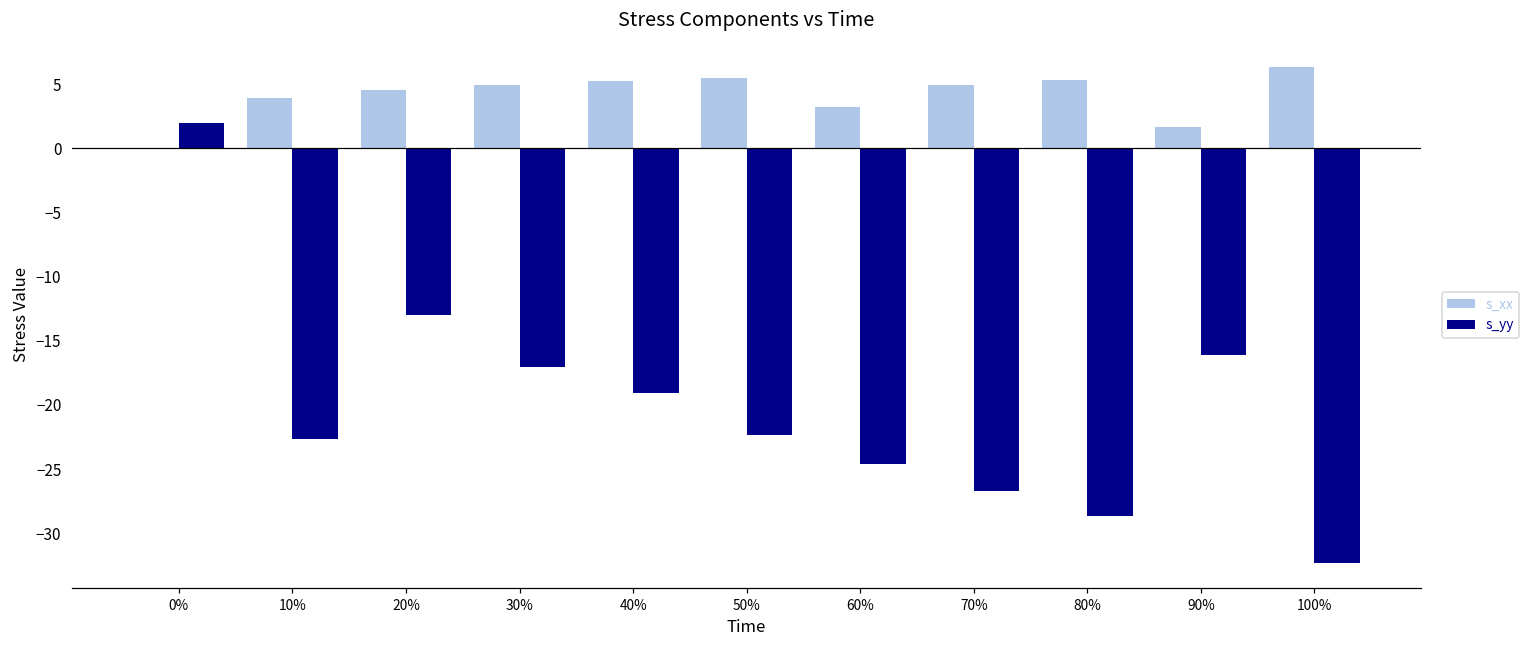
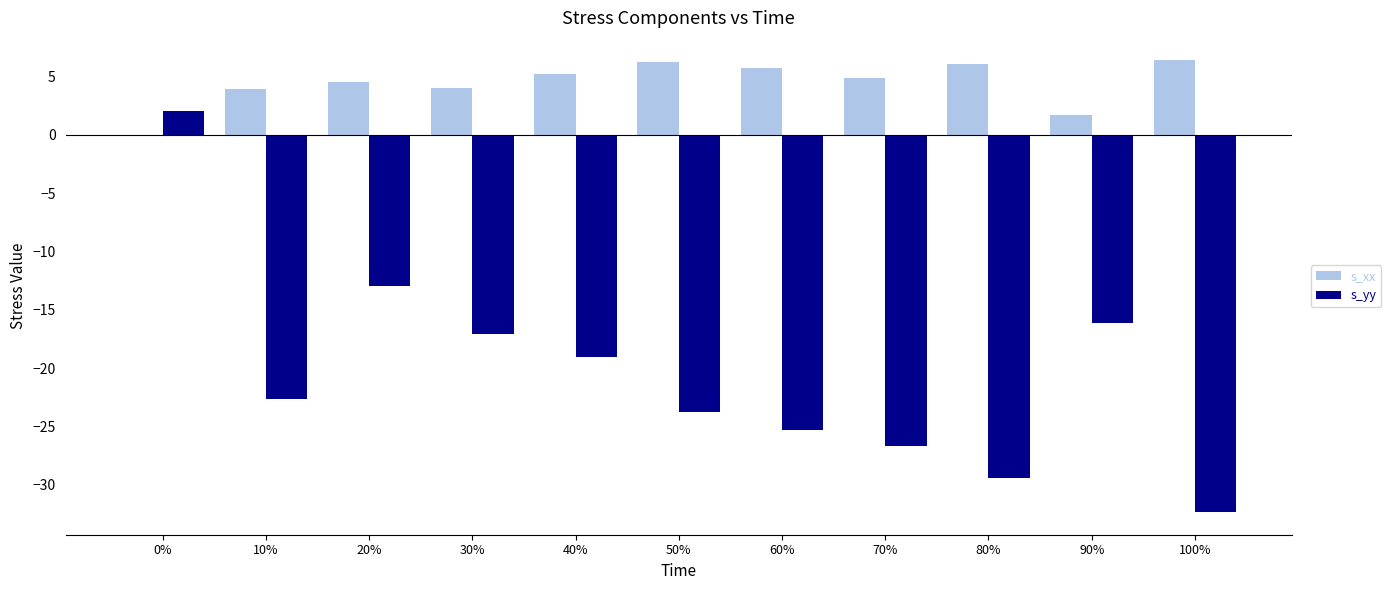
  {
    "s_xx": {
      "0%": 0.0,
      "10%": 3.9,
      "20%": 4.6,
-     "30%": 4.9,
+     "30%": 4.0,
      "40%": 5.2,
-     "50%": 5.5,
-     "60%": 3.2,
+     "50%": 6.3,
+     "60%": 5.7,
      "70%": 4.9,
-     "80%": 5.3,
+     "80%": 6.1,
      "90%": 1.7,
      "100%": 6.4
    },
    "s_yy": {
      "0%": 2.0,
      "10%": -22.7,
      "20%": -13.0,
      "30%": -17.0,
      "40%": -19.1,
-     "50%": -22.3,
-     "60%": -24.6,
+     "50%": -23.7,
+     "60%": -25.3,
      "70%": -26.7,
-     "80%": -28.7,
+     "80%": -29.4,
      "90%": -16.1,
      "100%": -32.3
    }
  }
